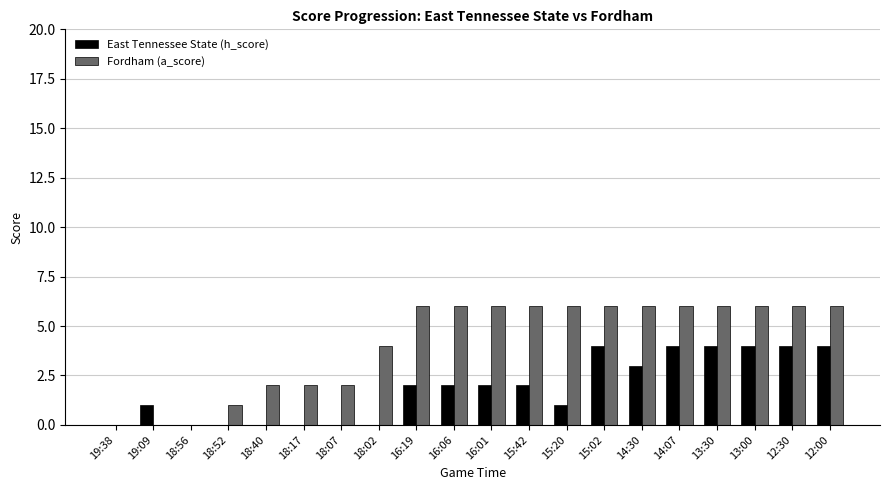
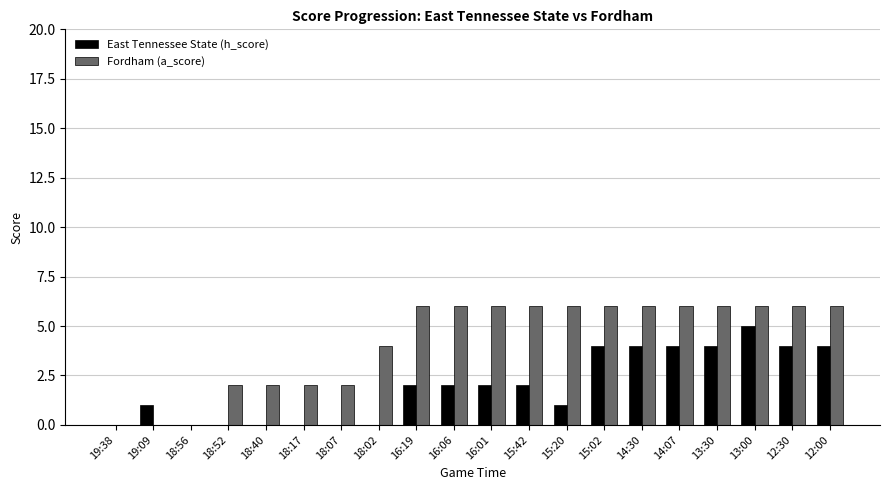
  {
    "East Tennessee State (h_score)": {
      "19:38": 0,
      "19:09": 1,
      "18:56": 0,
      "18:52": 0,
      "18:40": 0,
      "18:17": 0,
      "18:07": 0,
      "18:02": 0,
      "16:19": 2,
      "16:06": 2,
      "16:01": 2,
      "15:42": 2,
      "15:20": 1,
      "15:02": 4,
-     "14:30": 3,
+     "14:30": 4,
      "14:07": 4,
      "13:30": 4,
-     "13:00": 4,
+     "13:00": 5,
      "12:30": 4,
      "12:00": 4
    },
    "Fordham (a_score)": {
      "19:38": 0,
      "19:09": 0,
      "18:56": 0,
-     "18:52": 1,
+     "18:52": 2,
      "18:40": 2,
      "18:17": 2,
      "18:07": 2,
      "18:02": 4,
      "16:19": 6,
      "16:06": 6,
      "16:01": 6,
      "15:42": 6,
      "15:20": 6,
      "15:02": 6,
      "14:30": 6,
      "14:07": 6,
      "13:30": 6,
      "13:00": 6,
      "12:30": 6,
      "12:00": 6
    }
  }
